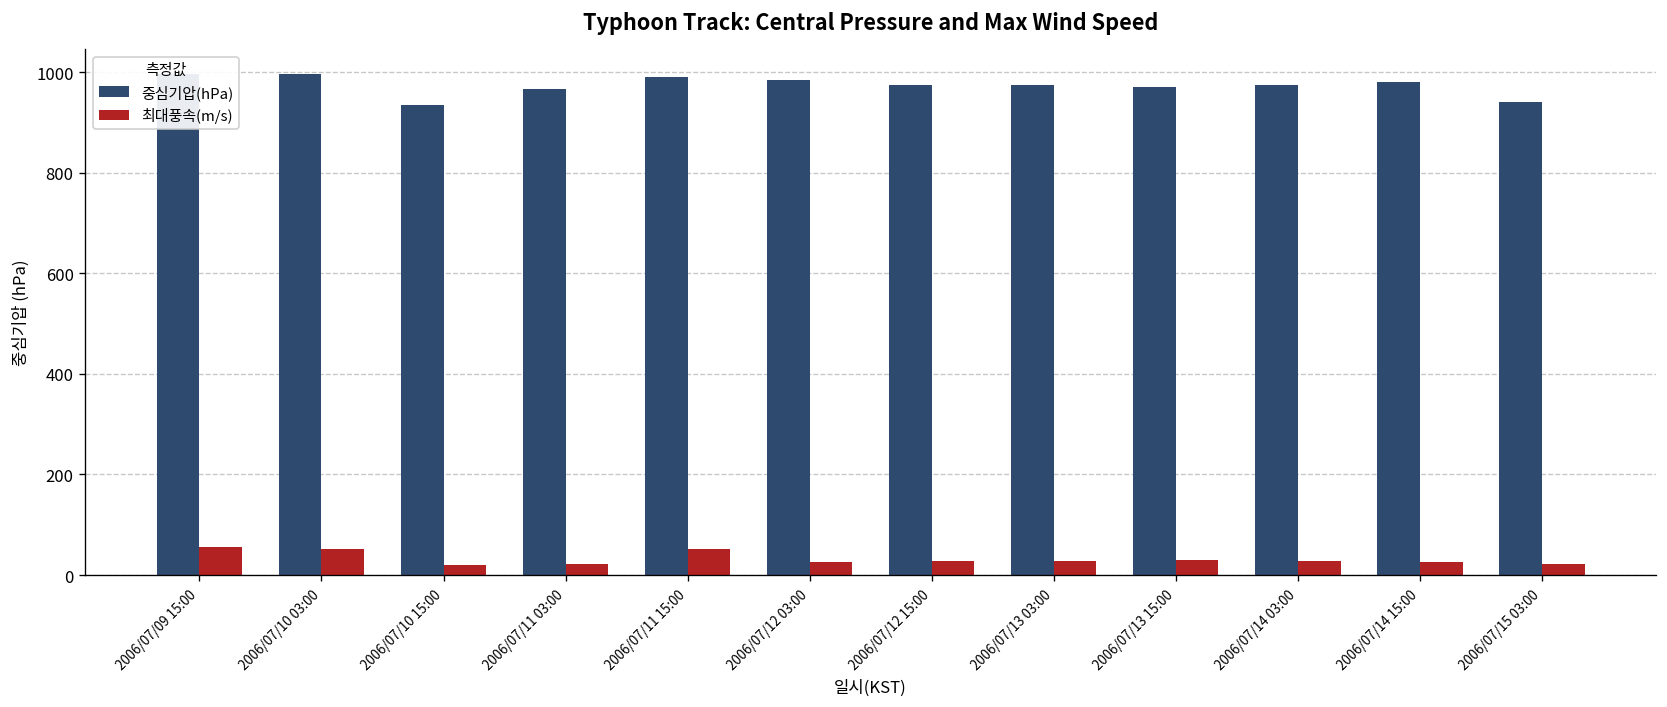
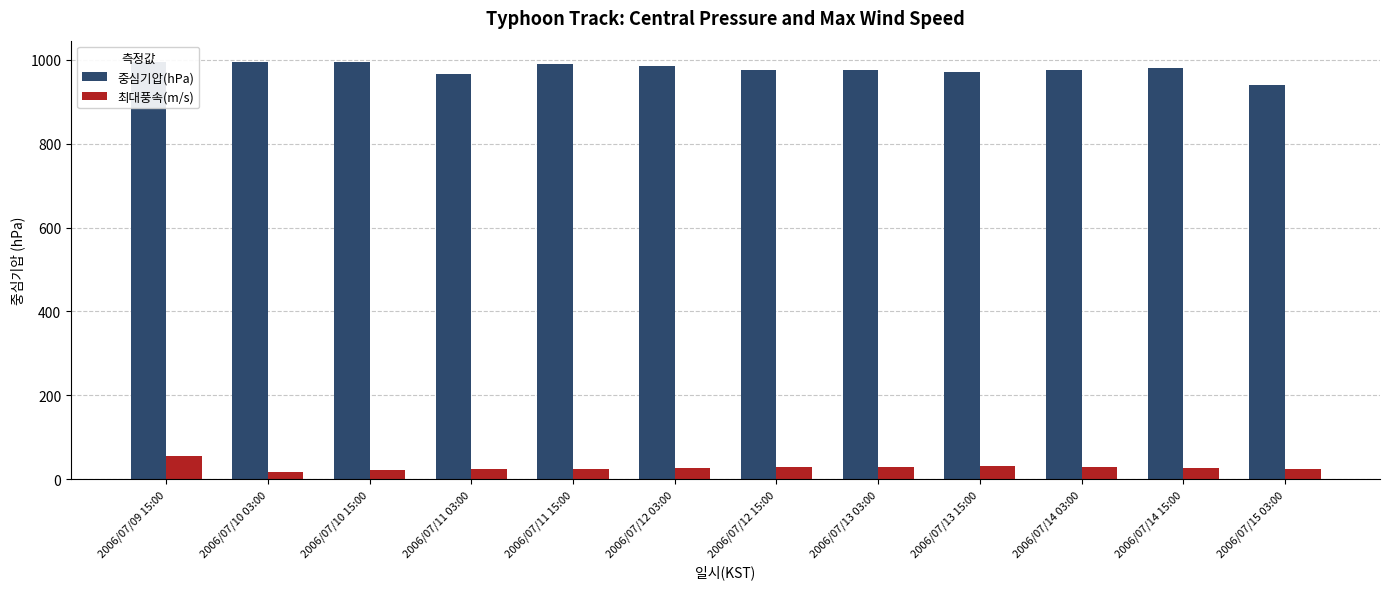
  {
    "중심기압(hPa)": {
      "2006/07/10 03:00": 1000,
-     "2006/07/10 15:00": 940,
+     "2006/07/10 15:00": 990,
      "2006/07/11 03:00": 970,
      "2006/07/11 15:00": 990,
      "2006/07/12 03:00": 990,
      "2006/07/12 15:00": 980,
      "2006/07/13 03:00": 980,
      "2006/07/13 15:00": 970,
      "2006/07/14 03:00": 980,
      "2006/07/14 15:00": 980,
      "2006/07/15 03:00": 940
    },
    "최대풍속(m/s)": {
      "2006/07/09 15:00": 60,
-     "2006/07/10 03:00": 50,
+     "2006/07/10 03:00": 20,
      "2006/07/10 15:00": 20,
      "2006/07/11 03:00": 20,
-     "2006/07/11 15:00": 50,
+     "2006/07/11 15:00": 20,
      "2006/07/12 03:00": 30,
      "2006/07/12 15:00": 30,
      "2006/07/13 03:00": 30,
      "2006/07/13 15:00": 30,
      "2006/07/14 03:00": 30,
      "2006/07/14 15:00": 30,
      "2006/07/15 03:00": 20
    }
  }
